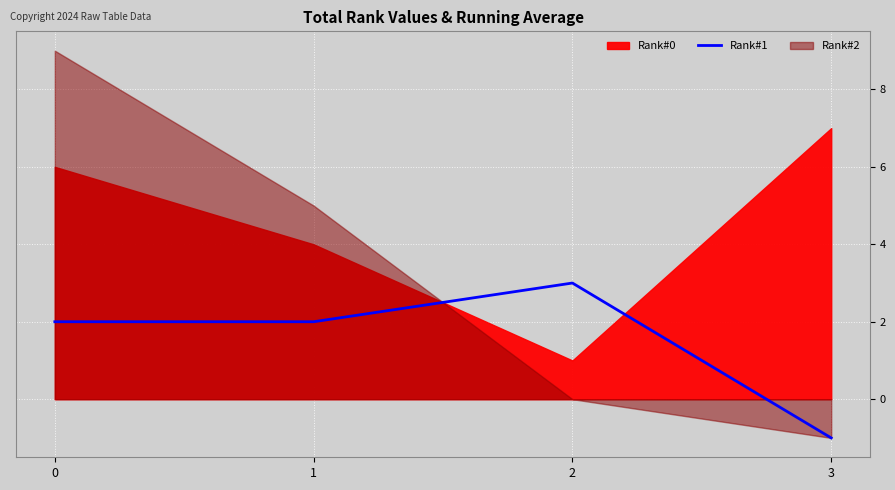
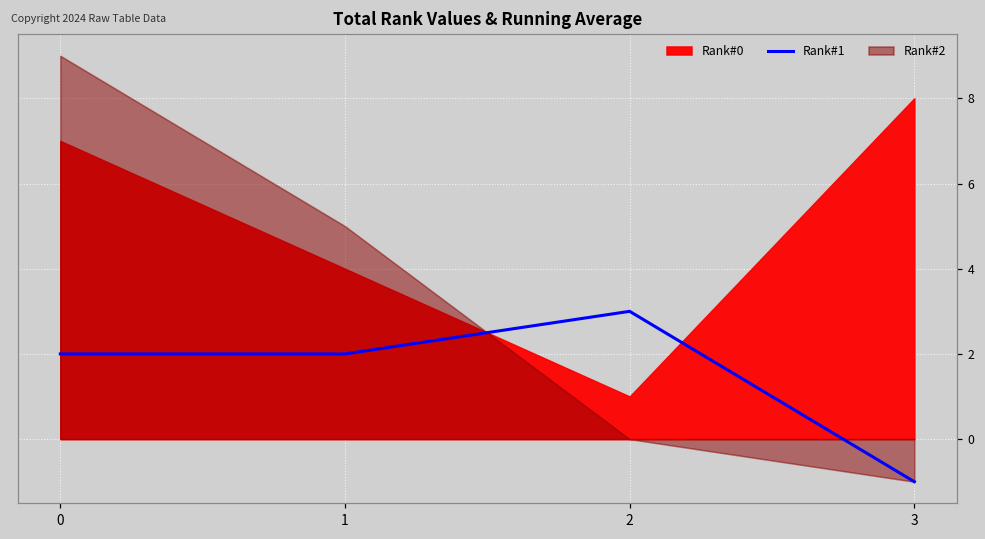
  {
    "Rank#0": {
-     "0": 6,
+     "0": 7,
      "1": 4,
      "2": 1,
-     "3": 7
+     "3": 8
    },
    "Rank#1": {
      "0": 2,
      "1": 2,
      "2": 3,
      "3": -1
    }
  }
